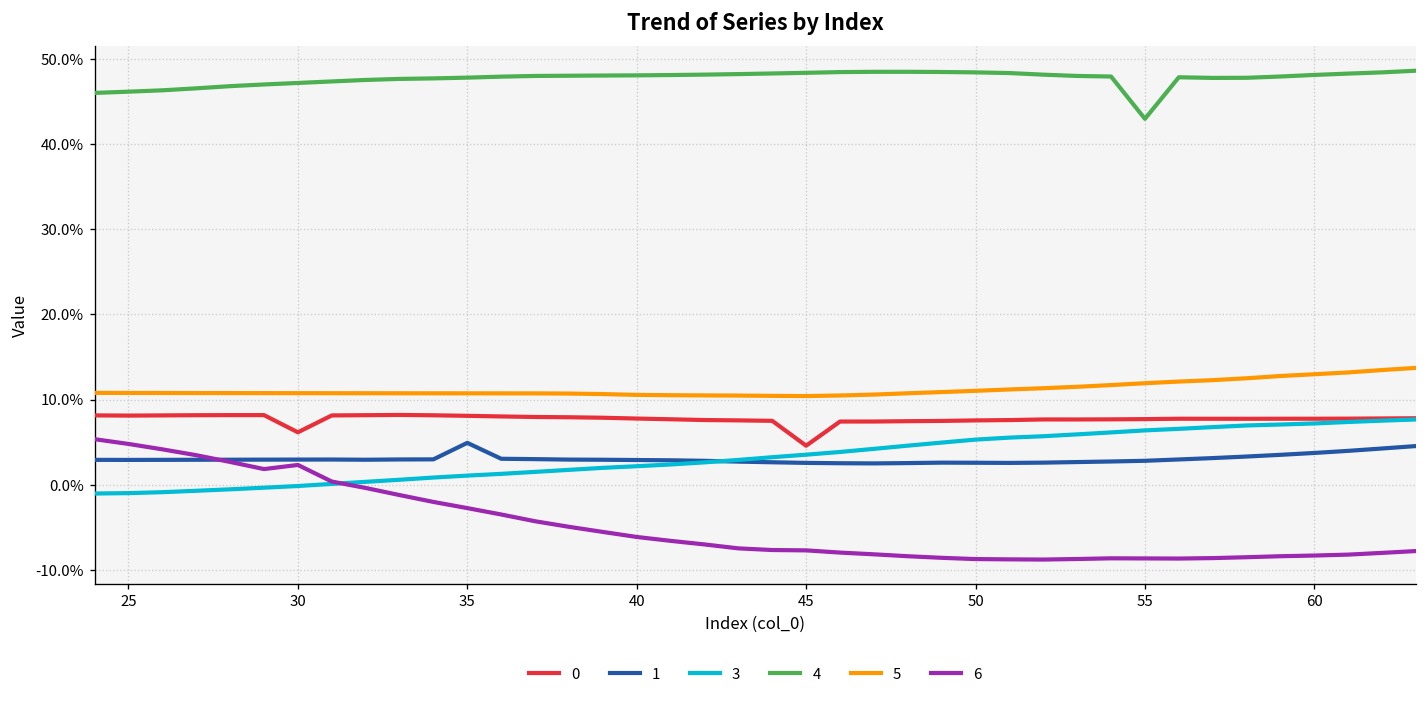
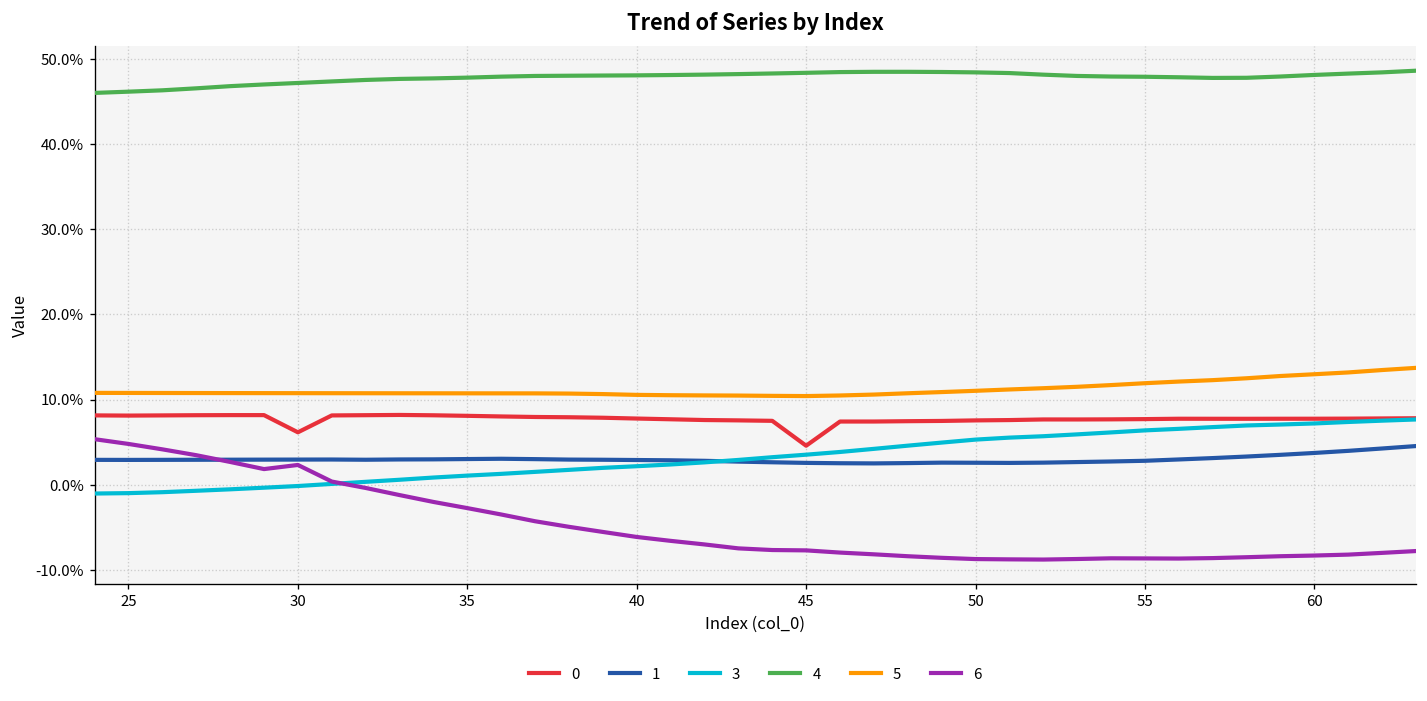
  {
    "0": {
      "25": "8%",
      "30": "6%",
      "35": "8%",
      "40": "8%",
      "45": "5%",
      "50": "8%",
      "55": "8%",
      "60": "8%"
    },
    "1": {
      "25": "3%",
      "30": "3%",
-     "35": "5%",
+     "35": "3%",
      "40": "3%",
      "45": "3%",
      "50": "3%",
      "55": "3%",
      "60": "4%"
    },
    "3": {
      "25": "-1%",
      "30": "0%",
      "35": "1%",
      "40": "2%",
      "45": "4%",
      "50": "5%",
      "55": "6%",
      "60": "7%"
    },
    "4": {
      "25": "46%",
      "30": "47%",
      "35": "48%",
      "40": "48%",
      "45": "48%",
      "50": "48%",
-     "55": "43%",
+     "55": "48%",
      "60": "48%"
    },
    "5": {
      "25": "11%",
      "30": "11%",
      "35": "11%",
      "40": "11%",
      "45": "10%",
      "50": "11%",
      "55": "12%",
      "60": "13%"
    },
    "6": {
      "25": "5%",
      "30": "2%",
      "35": "-3%",
      "40": "-6%",
      "45": "-8%",
      "50": "-9%",
      "55": "-9%",
      "60": "-8%"
    }
  }
